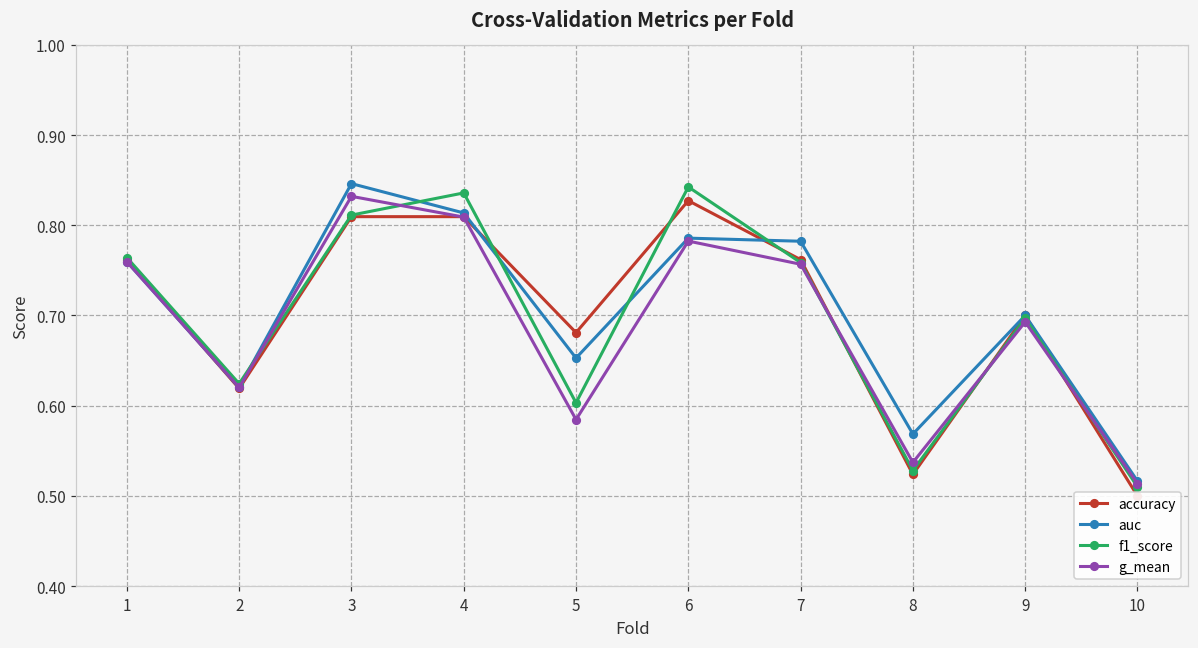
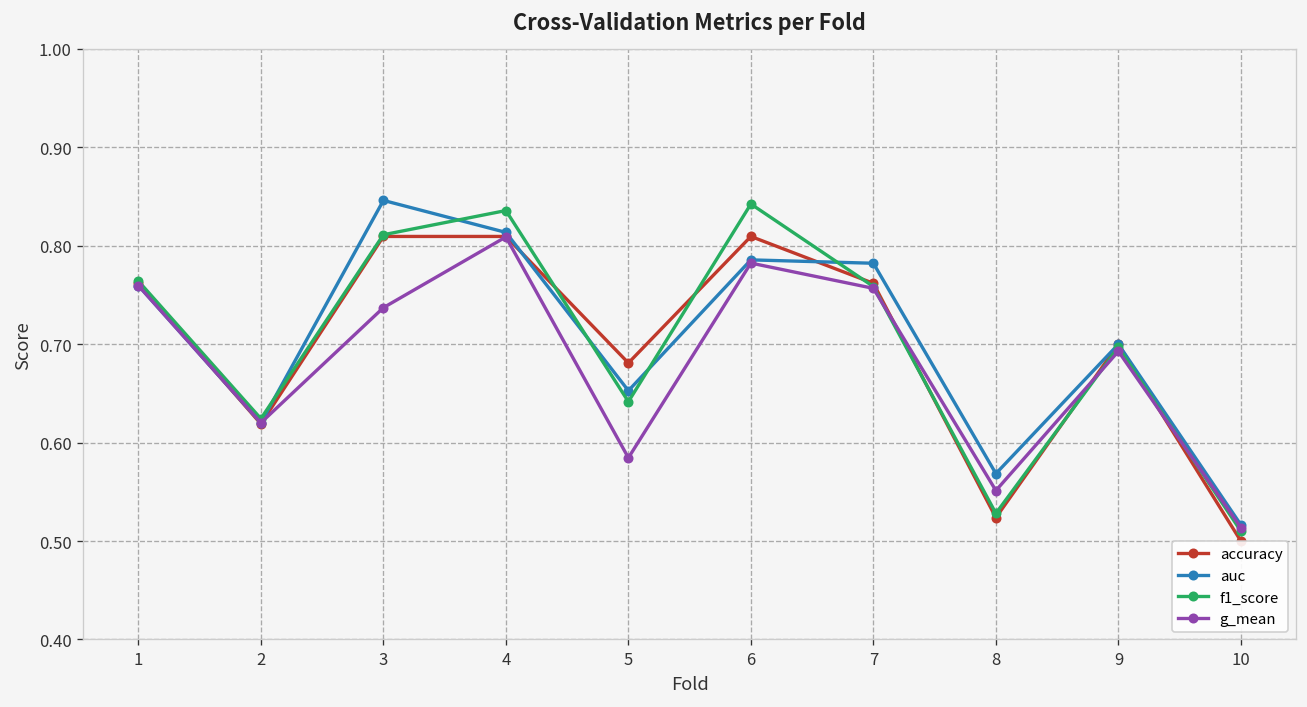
  {
    "accuracy": {
      "5": 0.68,
-     "6": 0.83,
+     "6": 0.81,
      "7": 0.76,
      "8": 0.52
    },
    "auc": {
      "3": 0.85,
      "4": 0.81,
      "5": 0.65,
      "6": 0.79,
      "7": 0.78,
      "8": 0.57
    },
    "f1_score": {
      "2": 0.62,
      "4": 0.84,
-     "5": 0.60,
+     "5": 0.64,
      "6": 0.84,
      "8": 0.53,
      "10": 0.51
    },
    "g_mean": {
-     "3": 0.83,
+     "3": 0.74,
      "5": 0.58,
      "6": 0.78,
-     "8": 0.54,
+     "8": 0.55,
      "9": 0.69
    }
  }
